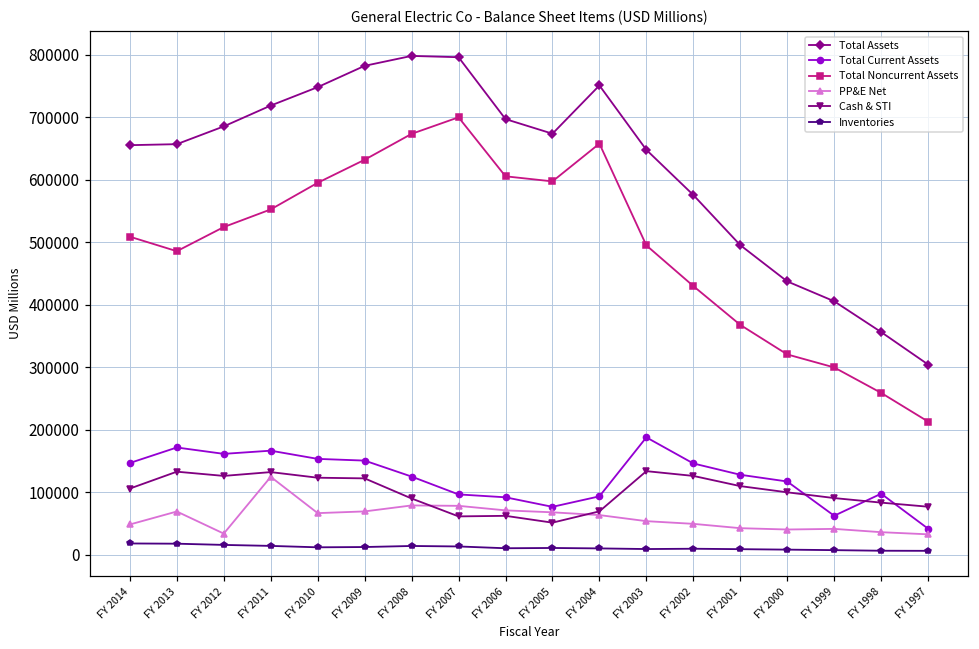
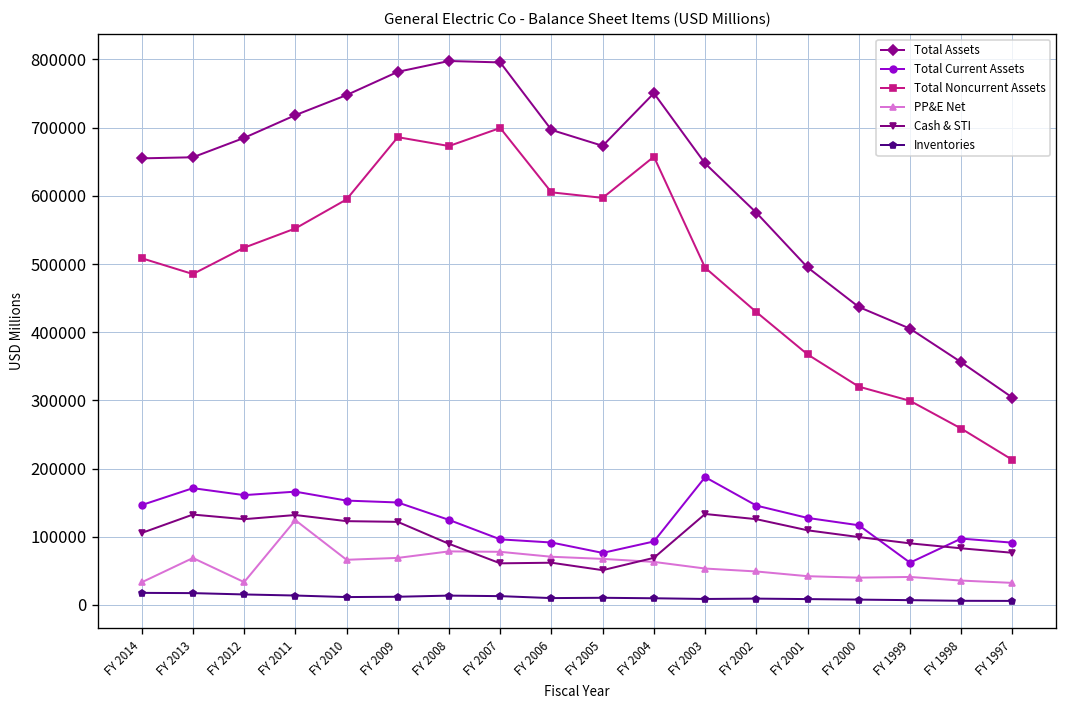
  {
    "Total Current Assets": {
      "FY 2014": 150000,
      "FY 2013": 170000,
      "FY 2012": 160000,
      "FY 2011": 170000,
      "FY 2010": 150000,
      "FY 2009": 150000,
      "FY 2008": 120000,
      "FY 2007": 100000,
      "FY 2006": 90000,
      "FY 2005": 80000,
      "FY 2004": 90000,
      "FY 2003": 190000,
      "FY 2002": 150000,
      "FY 2001": 130000,
      "FY 2000": 120000,
      "FY 1999": 60000,
      "FY 1998": 100000,
-     "FY 1997": 40000
+     "FY 1997": 90000
    },
    "Total Noncurrent Assets": {
      "FY 2014": 510000,
      "FY 2013": 490000,
      "FY 2012": 520000,
      "FY 2011": 550000,
      "FY 2010": 590000,
-     "FY 2009": 630000,
+     "FY 2009": 690000,
      "FY 2008": 670000,
      "FY 2007": 700000,
      "FY 2006": 610000,
      "FY 2005": 600000,
      "FY 2004": 660000,
      "FY 2003": 490000,
      "FY 2002": 430000,
      "FY 2001": 370000,
      "FY 2000": 320000,
      "FY 1999": 300000,
      "FY 1998": 260000,
      "FY 1997": 210000
    },
    "PP&E Net": {
-     "FY 2014": 50000,
+     "FY 2014": 30000,
      "FY 2013": 70000,
      "FY 2012": 30000,
      "FY 2011": 120000,
      "FY 2010": 70000,
      "FY 2009": 70000,
      "FY 2008": 80000,
      "FY 2007": 80000,
      "FY 2006": 70000,
      "FY 2005": 70000,
      "FY 2004": 60000,
      "FY 2003": 50000,
      "FY 2002": 50000,
      "FY 2001": 40000,
      "FY 2000": 40000,
      "FY 1999": 40000,
      "FY 1998": 40000,
      "FY 1997": 30000
    }
  }
